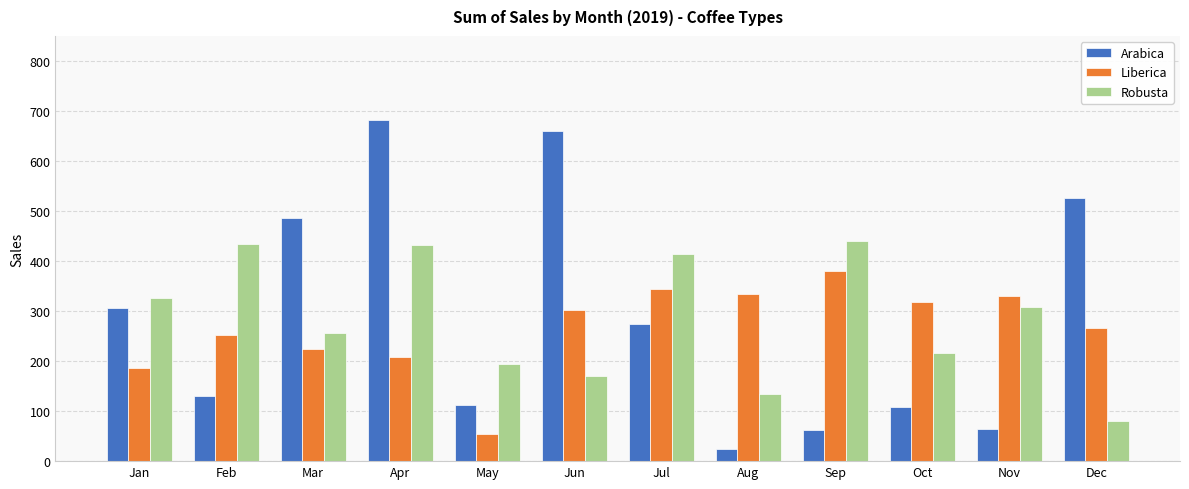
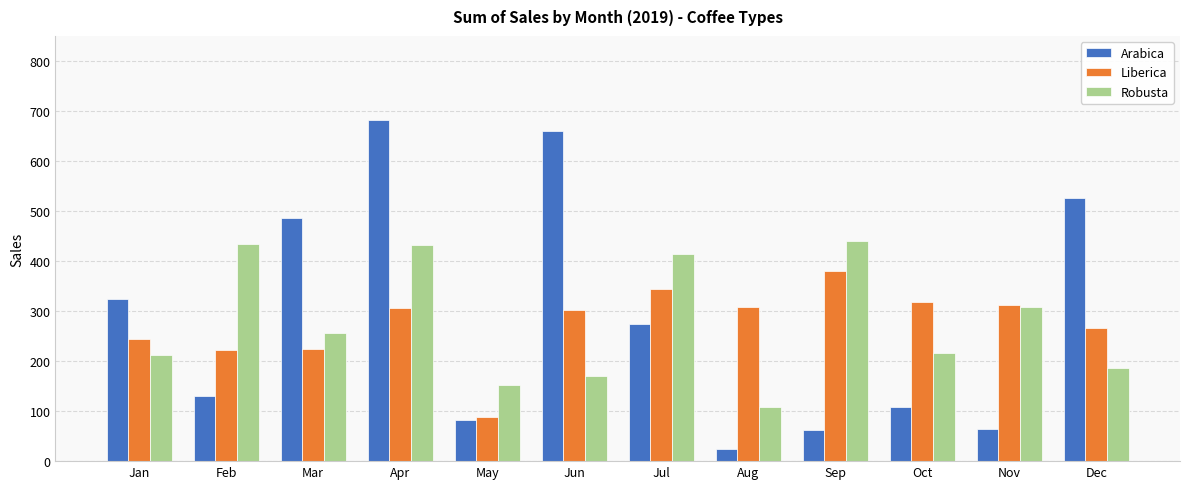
  {
    "Arabica": {
-     "Jan": 310,
+     "Jan": 320,
      "Feb": 130,
      "Mar": 490,
      "Apr": 680,
-     "May": 110,
+     "May": 80,
      "Jun": 660,
      "Jul": 270,
      "Aug": 20,
      "Sep": 60,
      "Oct": 110,
      "Nov": 60,
      "Dec": 530
    },
    "Liberica": {
-     "Jan": 190,
-     "Feb": 250,
+     "Jan": 250,
+     "Feb": 220,
      "Mar": 220,
-     "Apr": 210,
-     "May": 50,
+     "Apr": 310,
+     "May": 90,
      "Jun": 300,
      "Jul": 350,
-     "Aug": 330,
+     "Aug": 310,
      "Sep": 380,
      "Oct": 320,
-     "Nov": 330,
+     "Nov": 310,
      "Dec": 270
    },
    "Robusta": {
-     "Jan": 330,
+     "Jan": 210,
      "Feb": 430,
      "Mar": 260,
      "Apr": 430,
-     "May": 190,
+     "May": 150,
      "Jun": 170,
      "Jul": 410,
-     "Aug": 130,
+     "Aug": 110,
      "Sep": 440,
      "Oct": 220,
      "Nov": 310,
-     "Dec": 80
+     "Dec": 190
    }
  }
